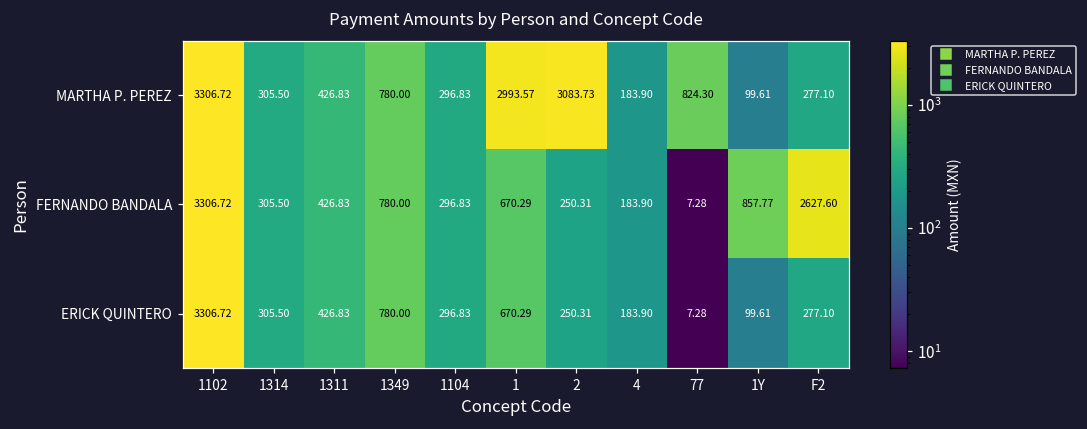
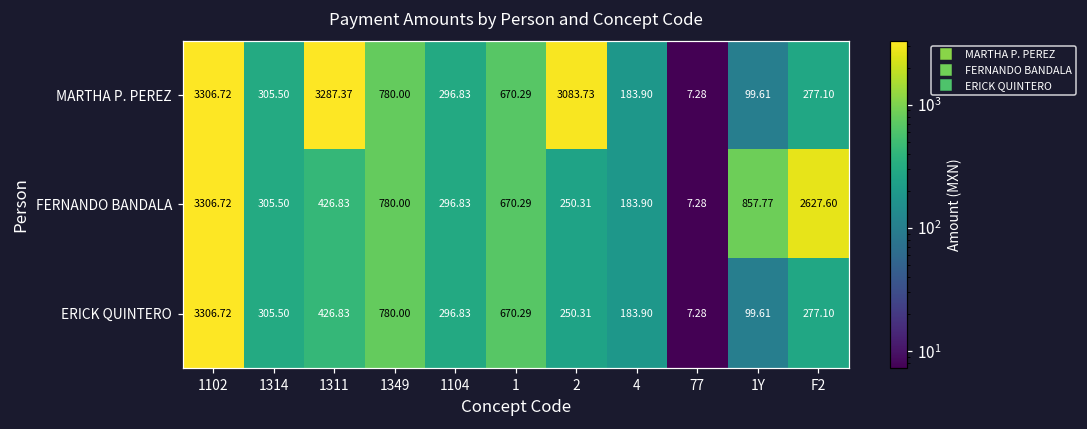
  {
    "MARTHA P. PEREZ": {
      "1102": 3306.72,
      "1314": 305.50,
-     "1311": 426.83,
+     "1311": 3287.37,
      "1349": 780.00,
      "1104": 296.83,
-     "1": 2993.57,
+     "1": 670.29,
      "2": 3083.73,
      "4": 183.90,
-     "77": 824.30,
+     "77": 7.28,
      "1Y": 99.61,
      "F2": 277.10
    },
    "FERNANDO BANDALA": {
      "1102": 3306.72,
      "1314": 305.50,
      "1311": 426.83,
      "1349": 780.00,
      "1104": 296.83,
      "1": 670.29,
      "2": 250.31,
      "4": 183.90,
      "77": 7.28,
      "1Y": 857.77,
      "F2": 2627.60
    },
    "ERICK QUINTERO": {
      "1102": 3306.72,
      "1314": 305.50,
      "1311": 426.83,
      "1349": 780.00,
      "1104": 296.83,
      "1": 670.29,
      "2": 250.31,
      "4": 183.90,
      "77": 7.28,
      "1Y": 99.61,
      "F2": 277.10
    }
  }
